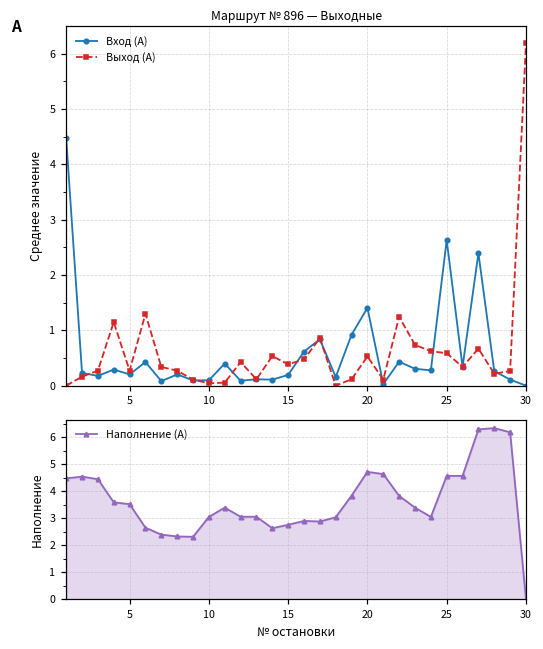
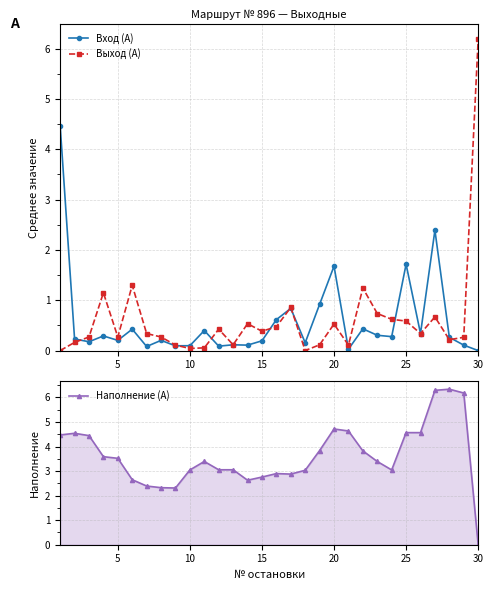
  {
    "Маршрут № 896 — Выходные": {
      "Вход (А)": {
        "5": 0.2,
        "10": 0.1,
        "15": 0.2,
-       "20": 1.4,
-       "25": 2.6,
+       "20": 1.7,
+       "25": 1.7,
        "30": 0.0
      },
      "Выход (А)": {
        "5": 0.3,
        "10": 0.0,
        "15": 0.4,
        "20": 0.5,
        "25": 0.6,
        "30": 6.2
      }
    }
  }
